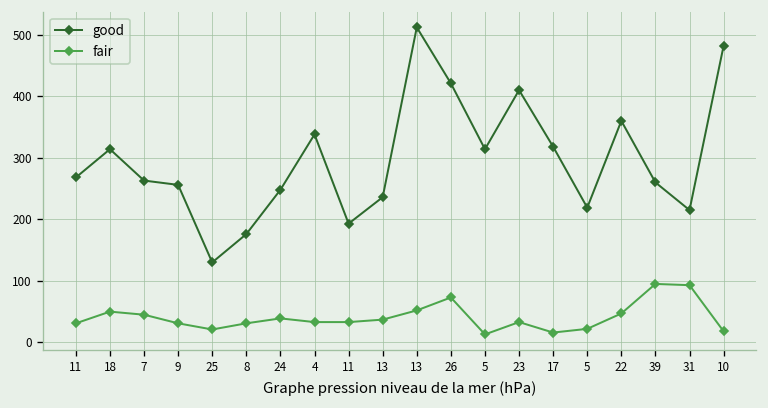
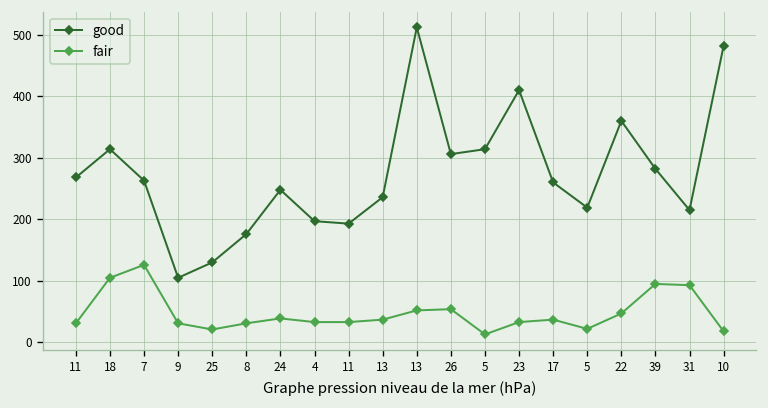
  {
    "good": {
      "18": 310,
      "7": 260,
-     "9": 260,
+     "9": 110,
      "25": 130,
      "8": 180,
      "24": 250,
-     "4": 340,
-     "26": 420,
+     "4": 200,
+     "26": 310,
      "23": 410,
-     "17": 320,
+     "17": 260,
      "22": 360,
-     "39": 260,
+     "39": 280,
      "31": 220,
      "10": 480
    },
    "fair": {
-     "18": 50,
-     "7": 50,
+     "18": 110,
+     "7": 130,
      "9": 30,
      "25": 20,
      "8": 30,
      "24": 40,
      "4": 30,
-     "26": 70,
+     "26": 50,
      "23": 30,
-     "17": 20,
+     "17": 40,
      "22": 50,
      "39": 100,
      "31": 90,
      "10": 20
    }
  }
